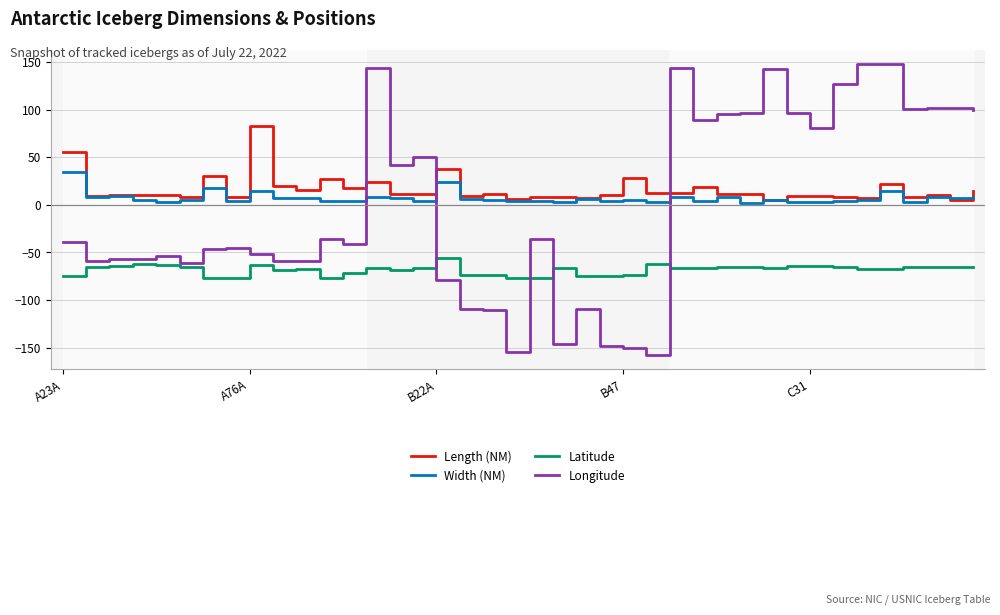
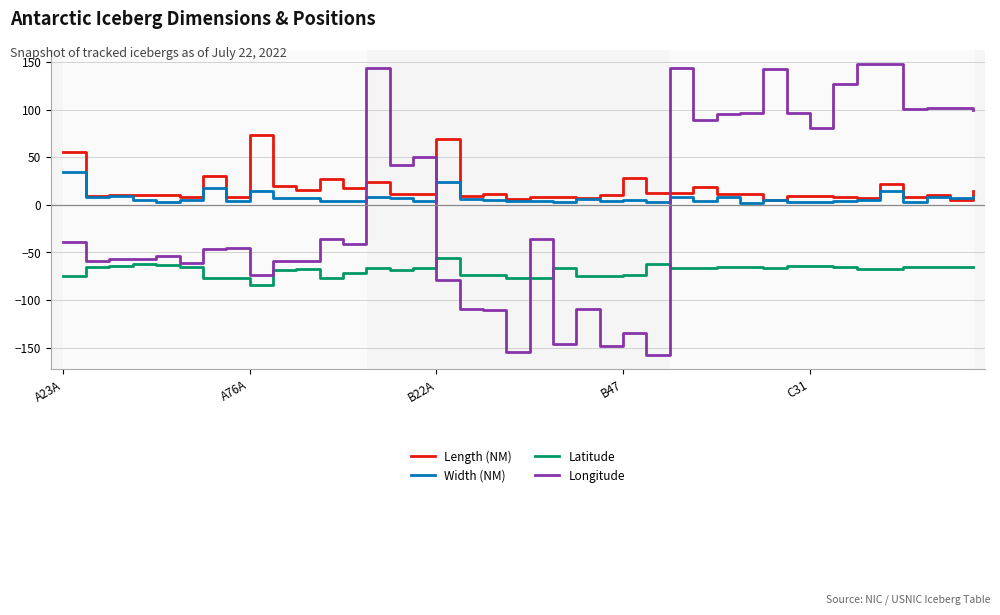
  {
    "Length (NM)": {
      "A23A": 60,
-     "A76A": 80,
-     "B22A": 40,
+     "A76A": 70,
+     "B22A": 70,
      "B47": 30,
      "C31": 10
    },
    "Width (NM)": {
      "A23A": 30,
      "A76A": 10,
      "B22A": 20,
      "B47": 10,
      "C31": 0
    },
    "Latitude": {
      "A23A": -70,
-     "A76A": -60,
+     "A76A": -80,
      "B22A": -60,
      "B47": -70,
      "C31": -60
    },
    "Longitude": {
      "A23A": -40,
-     "A76A": -50,
+     "A76A": -70,
      "B22A": -80,
-     "B47": -150,
+     "B47": -130,
      "C31": 80
    }
  }
